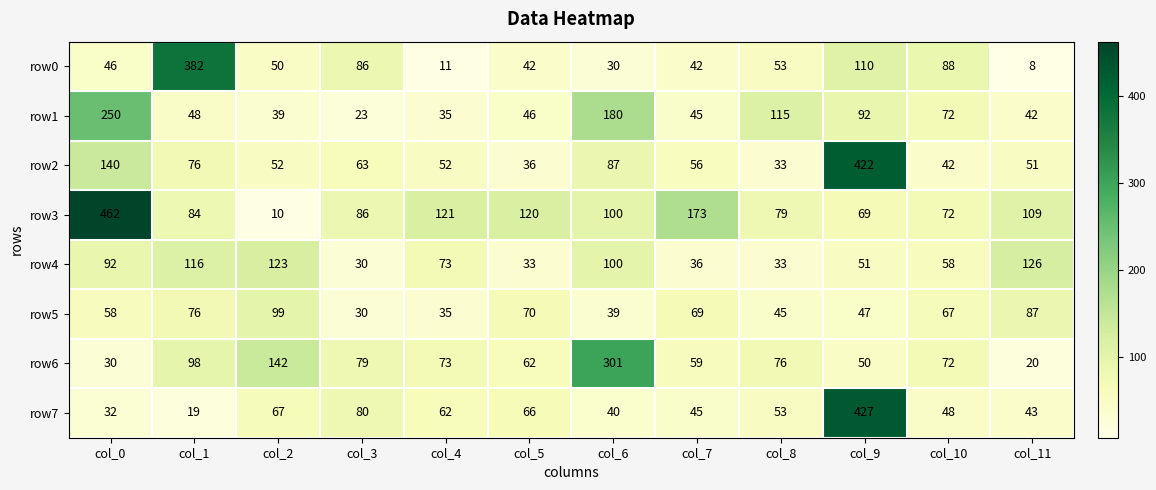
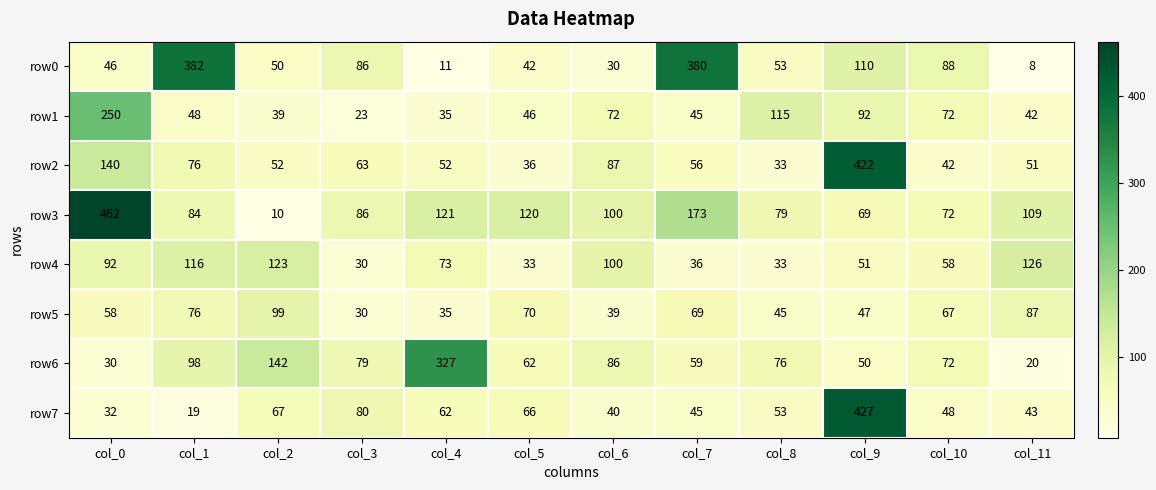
  {
    "row0": {
      "col_0": 46,
      "col_1": 382,
      "col_2": 50,
      "col_3": 86,
      "col_4": 11,
      "col_5": 42,
      "col_6": 30,
-     "col_7": 42,
+     "col_7": 380,
      "col_8": 53,
      "col_9": 110,
      "col_10": 88,
      "col_11": 8
    },
    "row1": {
      "col_0": 250,
      "col_1": 48,
      "col_2": 39,
      "col_3": 23,
      "col_4": 35,
      "col_5": 46,
-     "col_6": 180,
+     "col_6": 72,
      "col_7": 45,
      "col_8": 115,
      "col_9": 92,
      "col_10": 72,
      "col_11": 42
    },
    "row2": {
      "col_0": 140,
      "col_1": 76,
      "col_2": 52,
      "col_3": 63,
      "col_4": 52,
      "col_5": 36,
      "col_6": 87,
      "col_7": 56,
      "col_8": 33,
      "col_9": 422,
      "col_10": 42,
      "col_11": 51
    },
    "row3": {
      "col_0": 462,
      "col_1": 84,
      "col_2": 10,
      "col_3": 86,
      "col_4": 121,
      "col_5": 120,
      "col_6": 100,
      "col_7": 173,
      "col_8": 79,
      "col_9": 69,
      "col_10": 72,
      "col_11": 109
    },
    "row4": {
      "col_0": 92,
      "col_1": 116,
      "col_2": 123,
      "col_3": 30,
      "col_4": 73,
      "col_5": 33,
      "col_6": 100,
      "col_7": 36,
      "col_8": 33,
      "col_9": 51,
      "col_10": 58,
      "col_11": 126
    },
    "row5": {
      "col_0": 58,
      "col_1": 76,
      "col_2": 99,
      "col_3": 30,
      "col_4": 35,
      "col_5": 70,
      "col_6": 39,
      "col_7": 69,
      "col_8": 45,
      "col_9": 47,
      "col_10": 67,
      "col_11": 87
    },
    "row6": {
      "col_0": 30,
      "col_1": 98,
      "col_2": 142,
      "col_3": 79,
-     "col_4": 73,
+     "col_4": 327,
      "col_5": 62,
-     "col_6": 301,
+     "col_6": 86,
      "col_7": 59,
      "col_8": 76,
      "col_9": 50,
      "col_10": 72,
      "col_11": 20
    },
    "row7": {
      "col_0": 32,
      "col_1": 19,
      "col_2": 67,
      "col_3": 80,
      "col_4": 62,
      "col_5": 66,
      "col_6": 40,
      "col_7": 45,
      "col_8": 53,
      "col_9": 427,
      "col_10": 48,
      "col_11": 43
    }
  }
